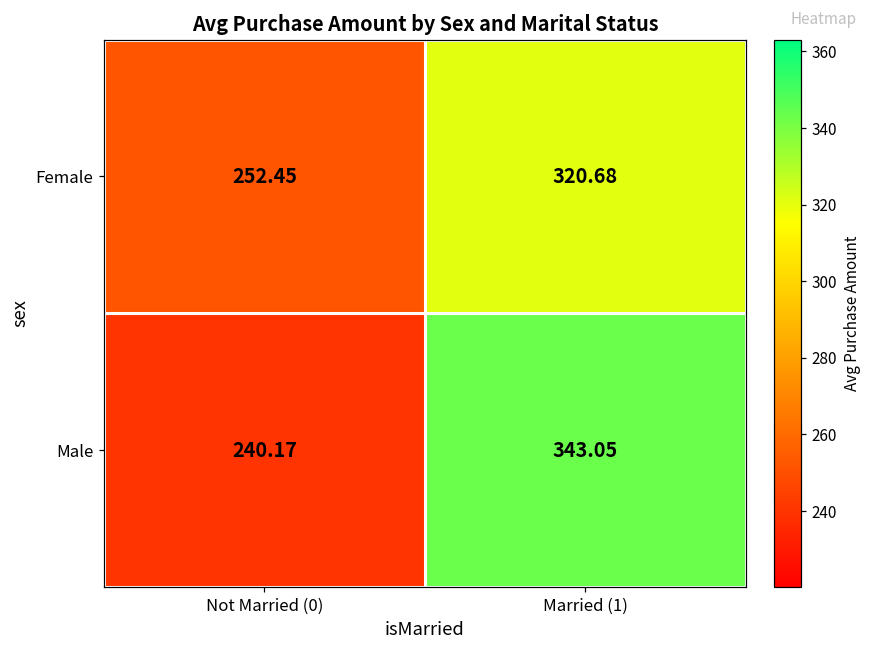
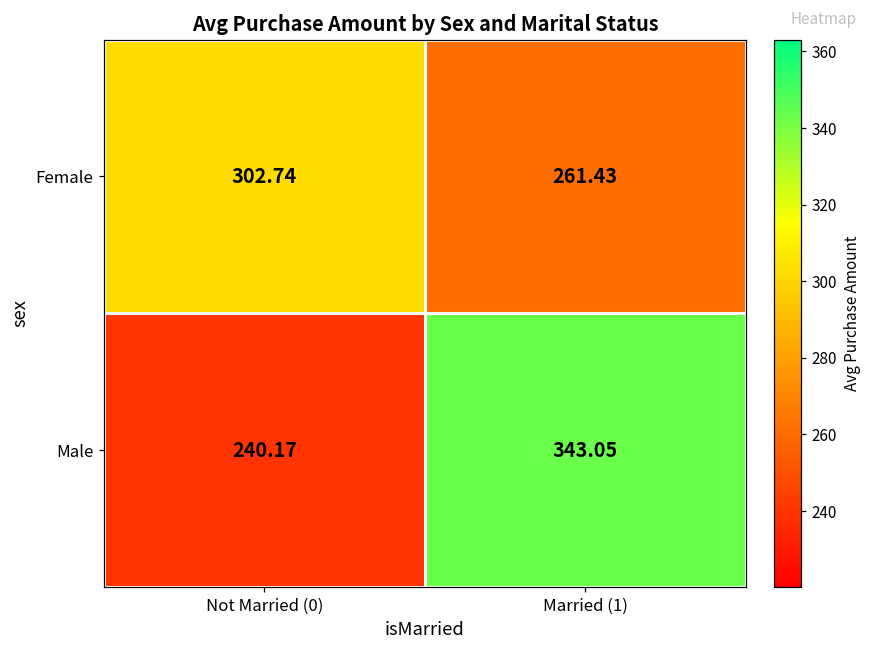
  {
    "Female": {
-     "Not Married (0)": 252.45,
-     "Married (1)": 320.68
+     "Not Married (0)": 302.74,
+     "Married (1)": 261.43
    },
    "Male": {
      "Not Married (0)": 240.17,
      "Married (1)": 343.05
    }
  }
